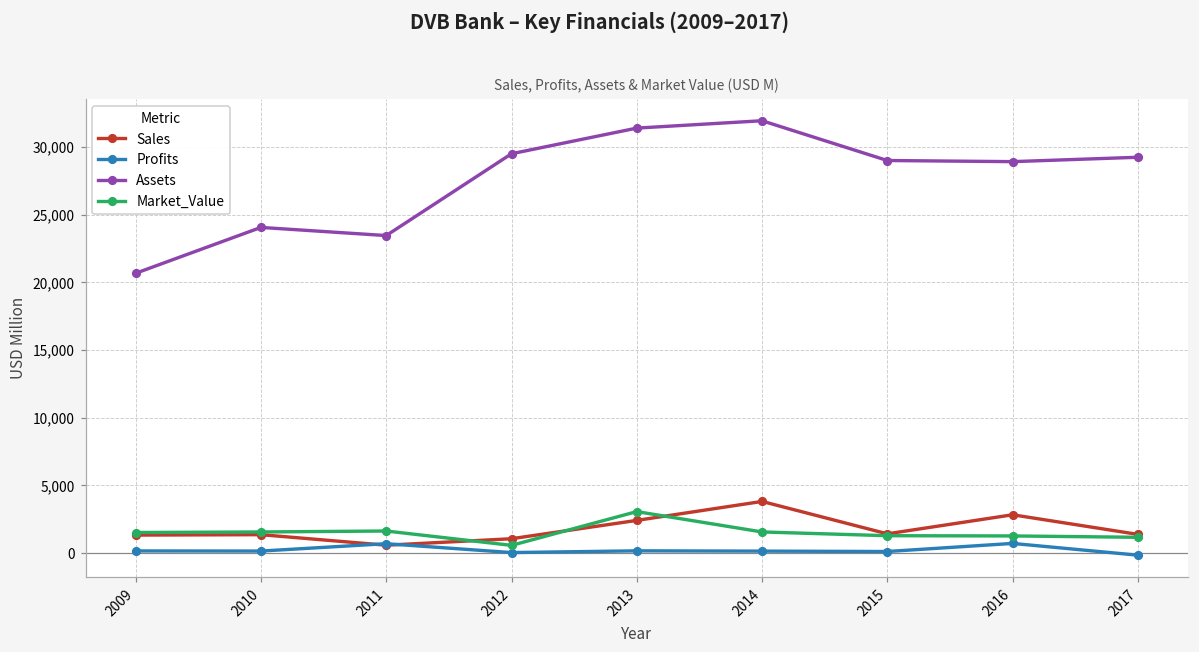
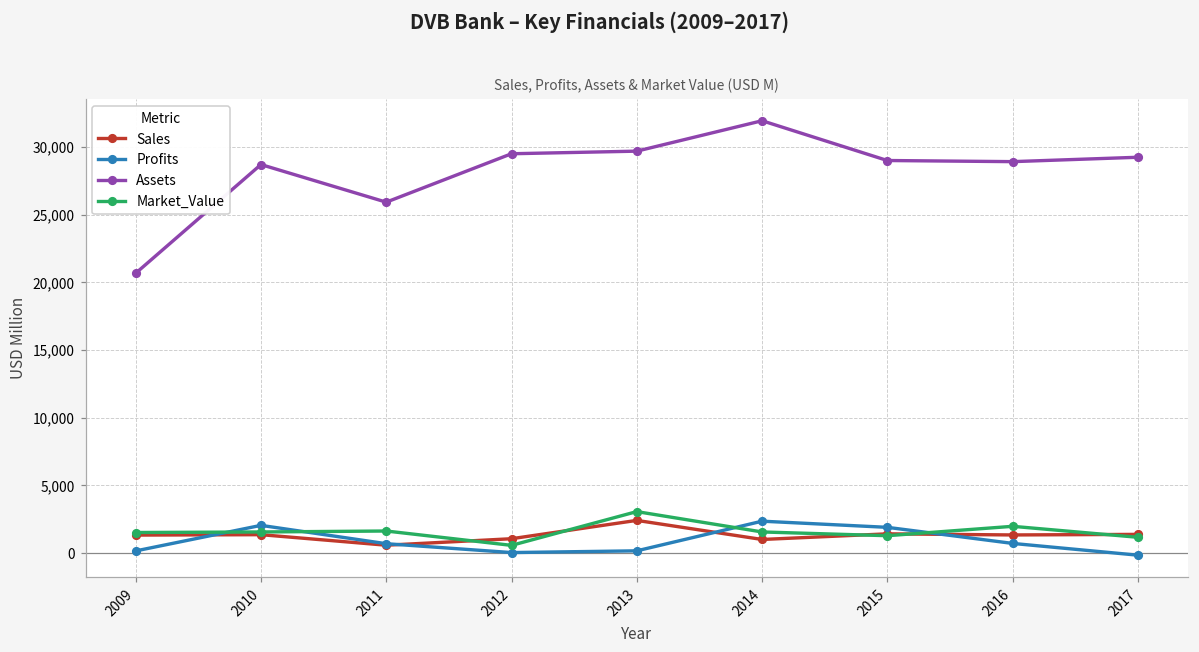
  {
    "Sales": {
      "2012": "1,100",
      "2013": "2,400",
-     "2014": "3,800",
-     "2016": "2,800",
+     "2014": "1,000",
+     "2016": "1,300",
      "2017": "1,400"
    },
    "Profits": {
      "2009": "200",
-     "2010": "200",
+     "2010": "2,000",
      "2012": "0",
      "2013": "200",
-     "2014": "100",
-     "2015": "100",
+     "2014": "2,400",
+     "2015": "1,900",
      "2016": "700",
      "2017": "-200"
    },
    "Assets": {
      "2009": "20,700",
-     "2010": "24,100",
-     "2011": "23,400",
+     "2010": "28,700",
+     "2011": "25,900",
      "2012": "29,500",
-     "2013": "31,400",
+     "2013": "29,700",
      "2014": "31,900",
      "2015": "29,000",
      "2016": "28,900",
      "2017": "29,200"
    },
    "Market_Value": {
      "2011": "1,600",
      "2012": "600",
      "2013": "3,100",
      "2014": "1,600",
-     "2016": "1,300",
+     "2016": "2,000",
      "2017": "1,200"
    }
  }
